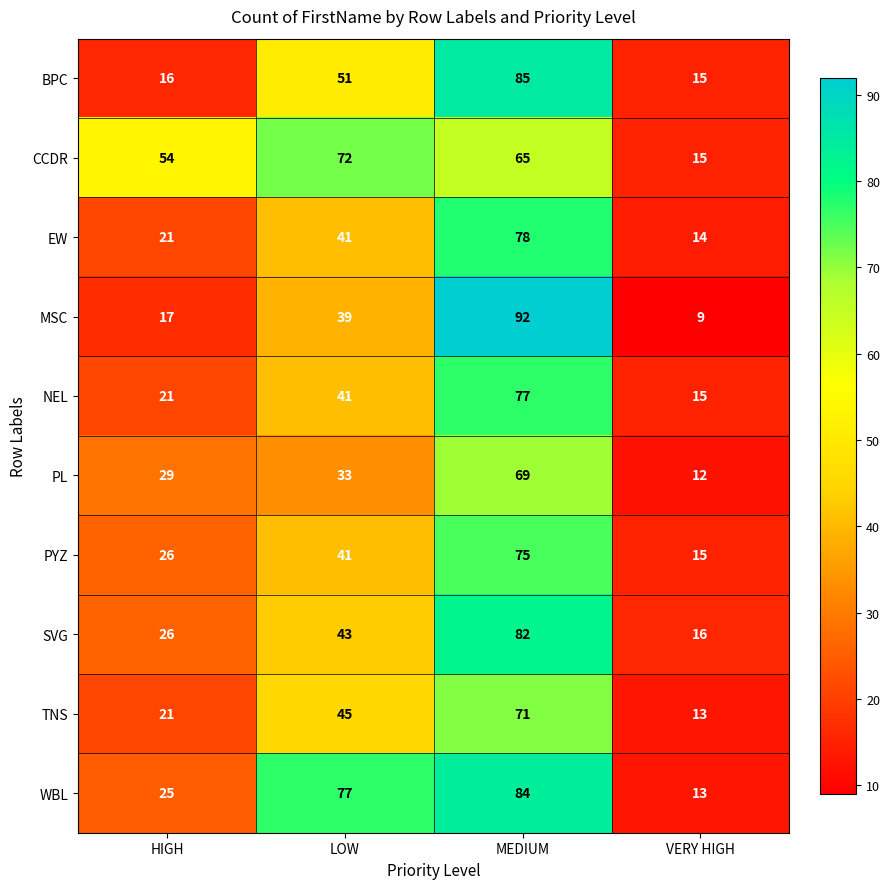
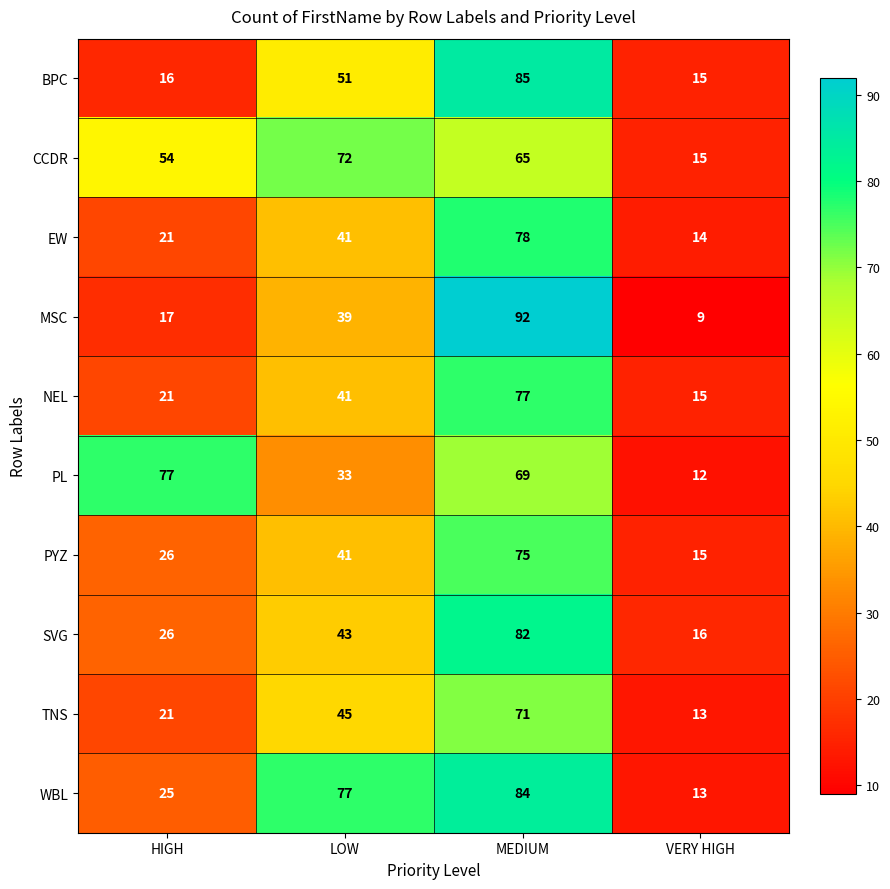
  {
    "BPC": {
      "HIGH": 16,
      "LOW": 51,
      "MEDIUM": 85,
      "VERY HIGH": 15
    },
    "CCDR": {
      "HIGH": 54,
      "LOW": 72,
      "MEDIUM": 65,
      "VERY HIGH": 15
    },
    "EW": {
      "HIGH": 21,
      "LOW": 41,
      "MEDIUM": 78,
      "VERY HIGH": 14
    },
    "MSC": {
      "HIGH": 17,
      "LOW": 39,
      "MEDIUM": 92,
      "VERY HIGH": 9
    },
    "NEL": {
      "HIGH": 21,
      "LOW": 41,
      "MEDIUM": 77,
      "VERY HIGH": 15
    },
    "PL": {
-     "HIGH": 29,
+     "HIGH": 77,
      "LOW": 33,
      "MEDIUM": 69,
      "VERY HIGH": 12
    },
    "PYZ": {
      "HIGH": 26,
      "LOW": 41,
      "MEDIUM": 75,
      "VERY HIGH": 15
    },
    "SVG": {
      "HIGH": 26,
      "LOW": 43,
      "MEDIUM": 82,
      "VERY HIGH": 16
    },
    "TNS": {
      "HIGH": 21,
      "LOW": 45,
      "MEDIUM": 71,
      "VERY HIGH": 13
    },
    "WBL": {
      "HIGH": 25,
      "LOW": 77,
      "MEDIUM": 84,
      "VERY HIGH": 13
    }
  }
